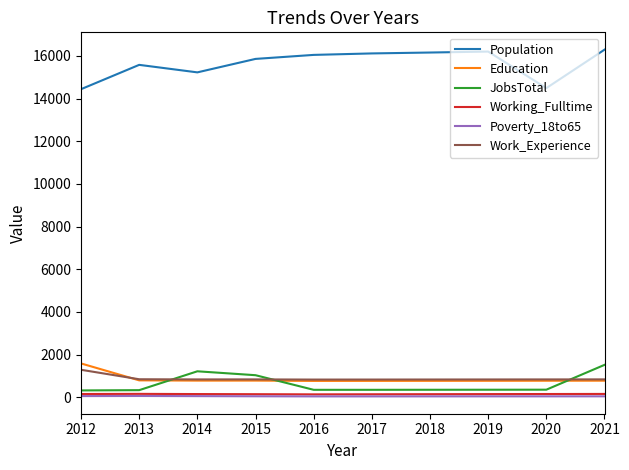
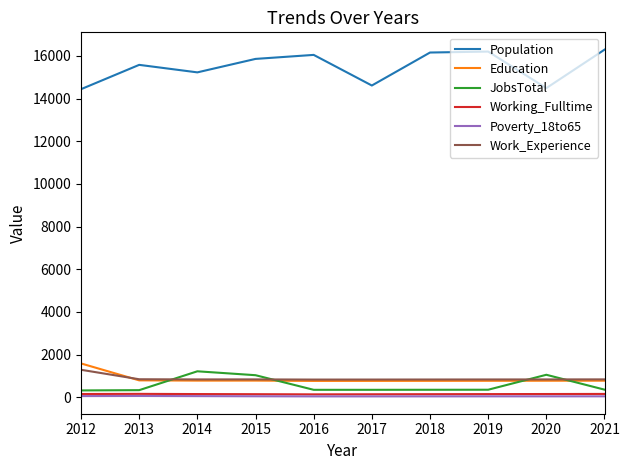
  {
    "Population": {
      "2012": 14400,
      "2013": 15600,
      "2014": 15200,
      "2015": 15900,
      "2016": 16000,
-     "2017": 16100,
+     "2017": 14600,
      "2018": 16200,
      "2021": 16300
    },
    "Education": {
      "2012": 1600
    },
    "JobsTotal": {
      "2012": 300,
      "2013": 300,
      "2014": 1200,
      "2015": 1000,
      "2016": 300,
      "2017": 300,
      "2018": 300,
      "2019": 400,
-     "2020": 400,
-     "2021": 1500
+     "2020": 1100,
+     "2021": 400
    },
    "Work_Experience": {
      "2012": 1300
    }
  }
